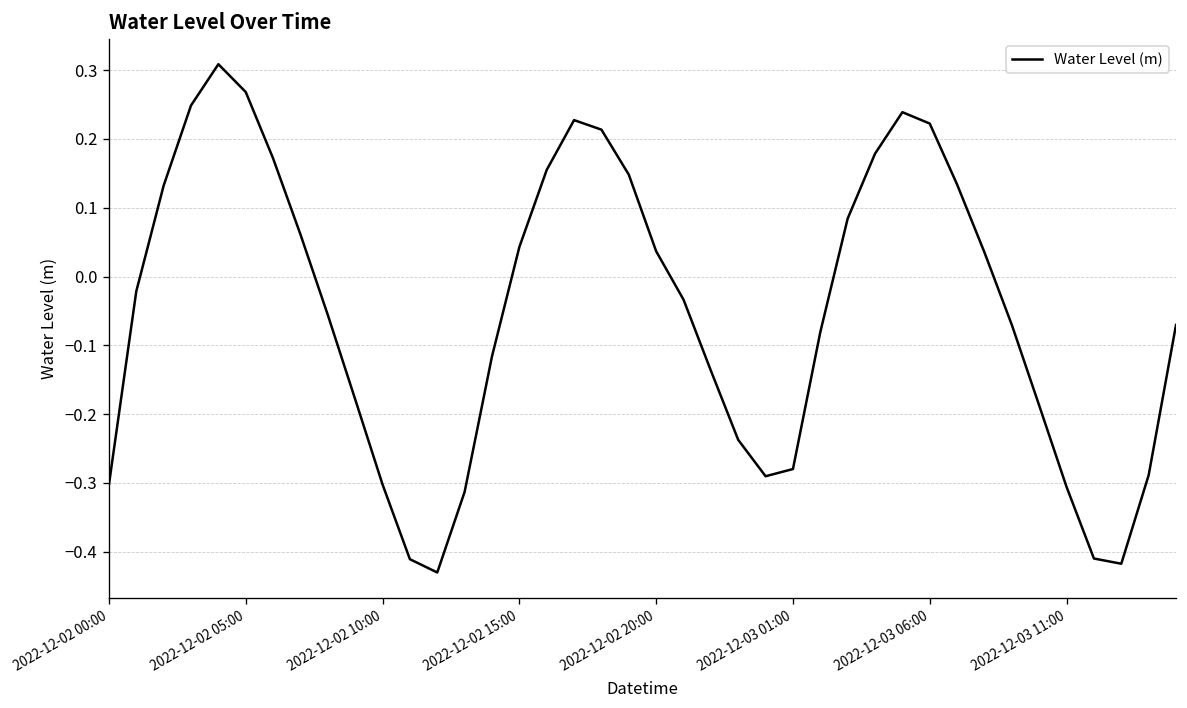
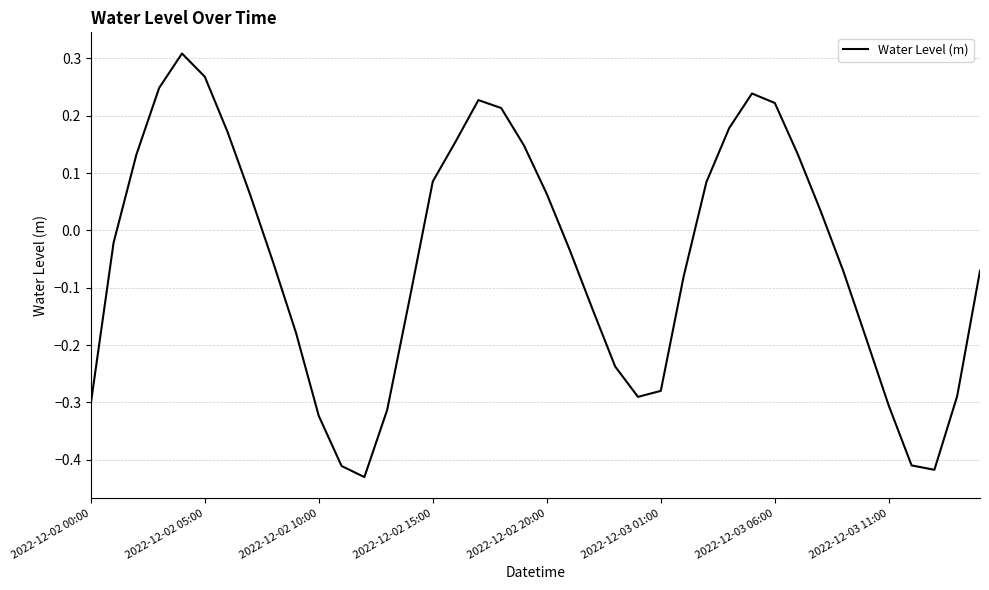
  {
    "2022-12-02 00:00": -0.30,
    "2022-12-02 05:00": 0.27,
-   "2022-12-02 10:00": -0.30,
-   "2022-12-02 15:00": 0.04,
-   "2022-12-02 20:00": 0.04,
+   "2022-12-02 10:00": -0.32,
+   "2022-12-02 15:00": 0.09,
+   "2022-12-02 20:00": 0.06,
    "2022-12-03 01:00": -0.28,
    "2022-12-03 06:00": 0.22,
    "2022-12-03 11:00": -0.31
  }
